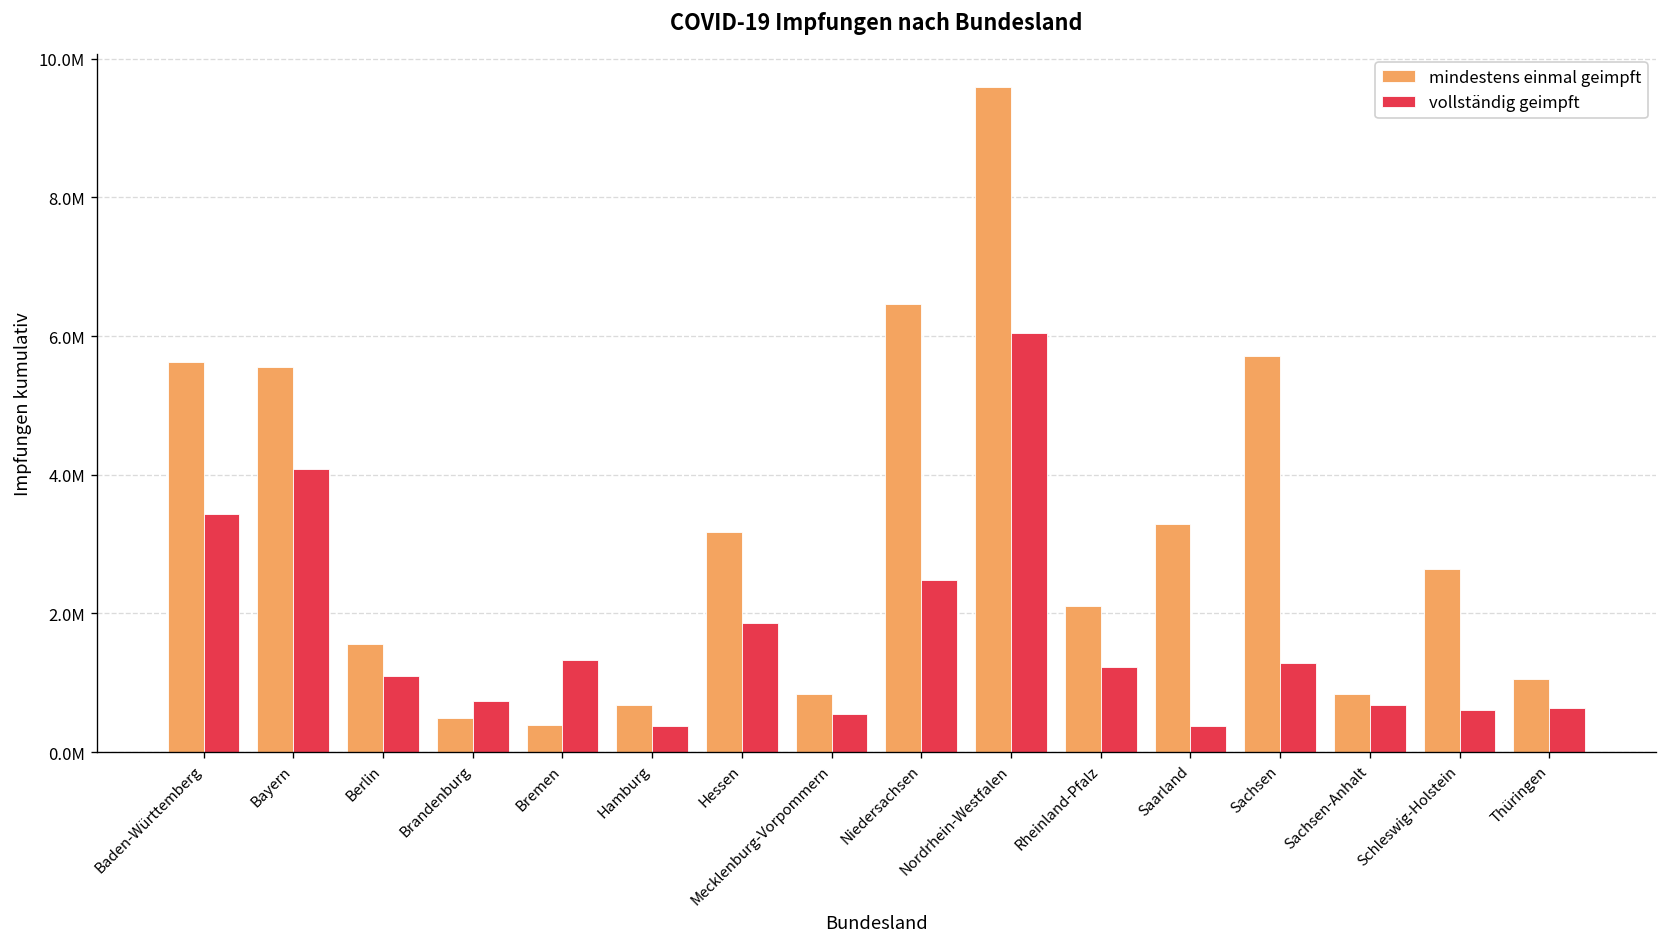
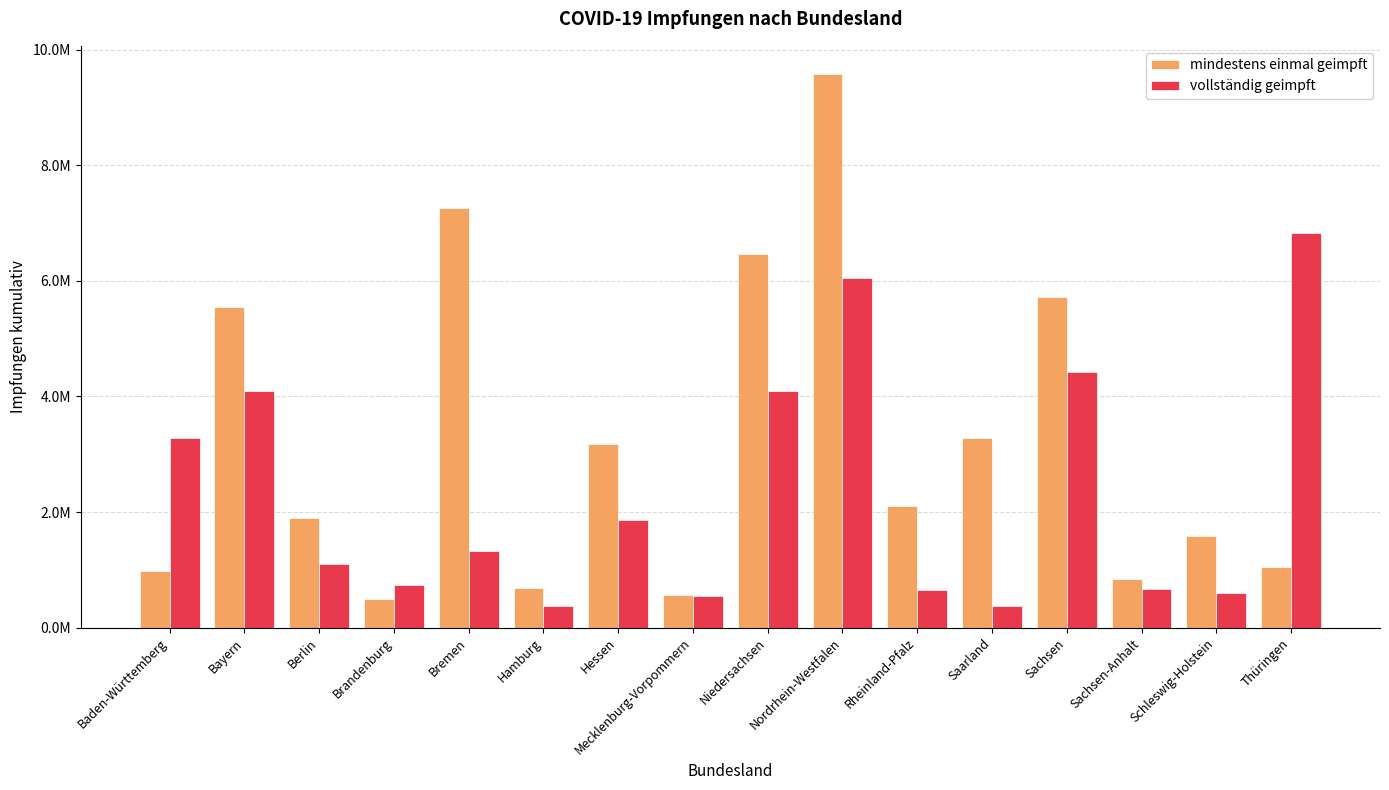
  {
    "mindestens einmal geimpft": {
-     "Baden-Württemberg": 5600000,
+     "Baden-Württemberg": 1000000,
      "Bayern": 5600000,
-     "Berlin": 1600000,
+     "Berlin": 1900000,
      "Brandenburg": 500000,
-     "Bremen": 400000,
+     "Bremen": 7300000,
      "Hamburg": 700000,
      "Hessen": 3200000,
-     "Mecklenburg-Vorpommern": 800000,
+     "Mecklenburg-Vorpommern": 600000,
      "Niedersachsen": 6500000,
      "Nordrhein-Westfalen": 9600000,
      "Rheinland-Pfalz": 2100000,
      "Saarland": 3300000,
      "Sachsen": 5700000,
      "Sachsen-Anhalt": 800000,
-     "Schleswig-Holstein": 2600000,
+     "Schleswig-Holstein": 1600000,
      "Thüringen": 1100000
    },
    "vollständig geimpft": {
-     "Baden-Württemberg": 3400000,
+     "Baden-Württemberg": 3300000,
      "Bayern": 4100000,
      "Berlin": 1100000,
      "Brandenburg": 700000,
      "Bremen": 1300000,
      "Hamburg": 400000,
      "Hessen": 1900000,
      "Mecklenburg-Vorpommern": 500000,
-     "Niedersachsen": 2500000,
+     "Niedersachsen": 4100000,
      "Nordrhein-Westfalen": 6000000,
-     "Rheinland-Pfalz": 1200000,
+     "Rheinland-Pfalz": 600000,
      "Saarland": 400000,
-     "Sachsen": 1300000,
+     "Sachsen": 4400000,
      "Sachsen-Anhalt": 700000,
      "Schleswig-Holstein": 600000,
-     "Thüringen": 600000
+     "Thüringen": 6800000
    }
  }
